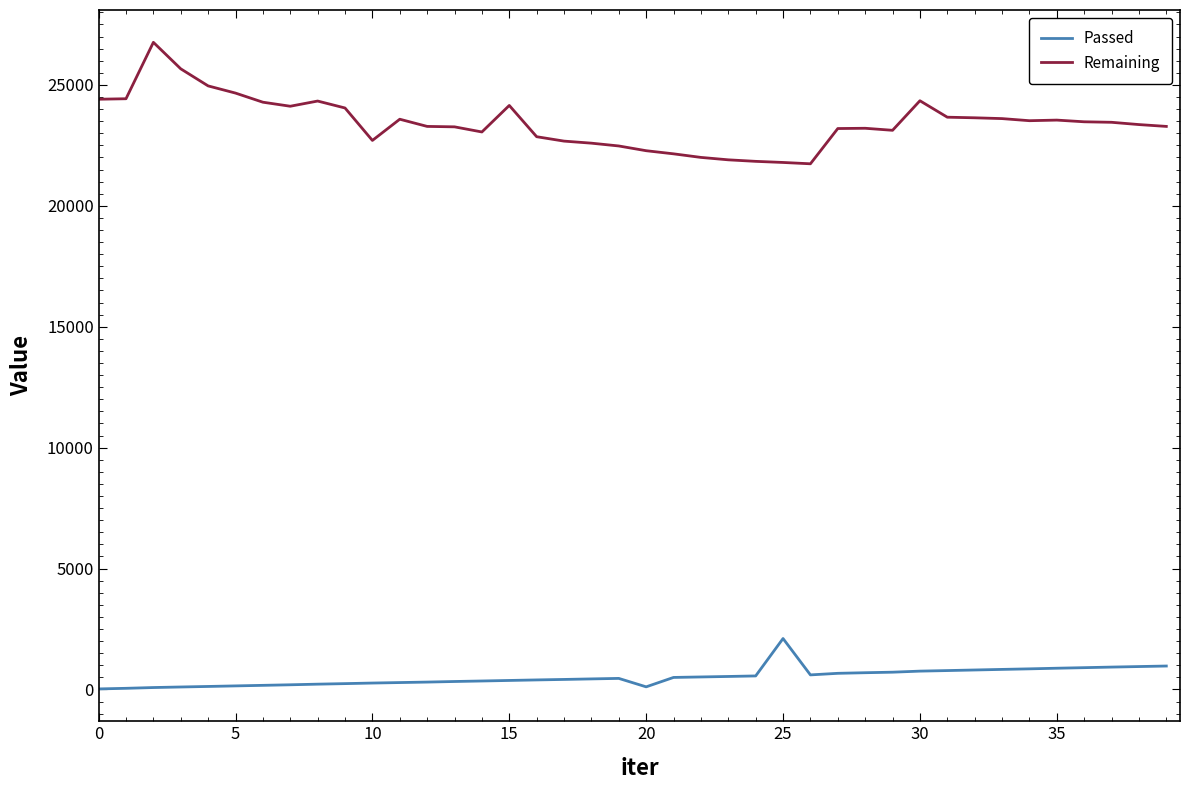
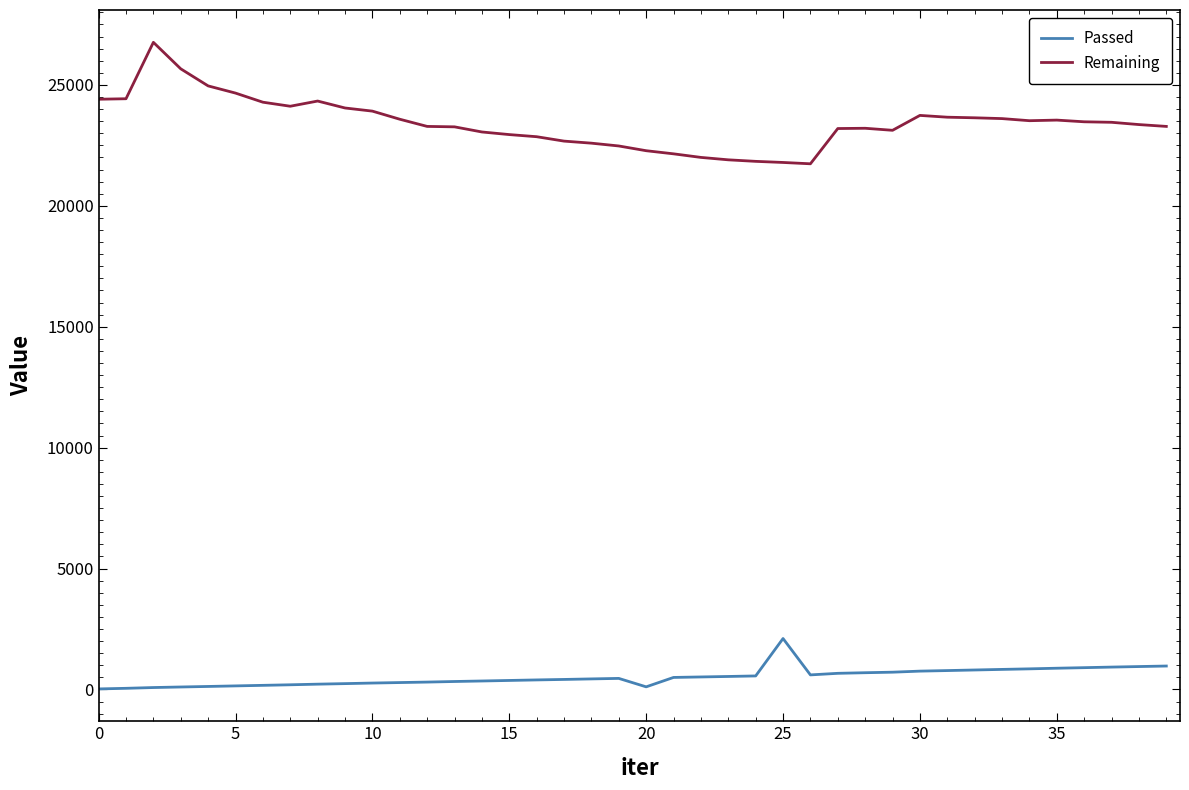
  {
    "Passed": {
      "0": 0,
      "5": 100,
      "10": 300,
      "15": 400,
      "20": 100,
      "25": 2100,
      "30": 800,
      "35": 900
    },
    "Remaining": {
      "0": 24400,
      "5": 24700,
-     "10": 22700,
-     "15": 24200,
+     "10": 23900,
+     "15": 22900,
      "20": 22300,
      "25": 21800,
-     "30": 24300,
+     "30": 23700,
      "35": 23500
    }
  }
